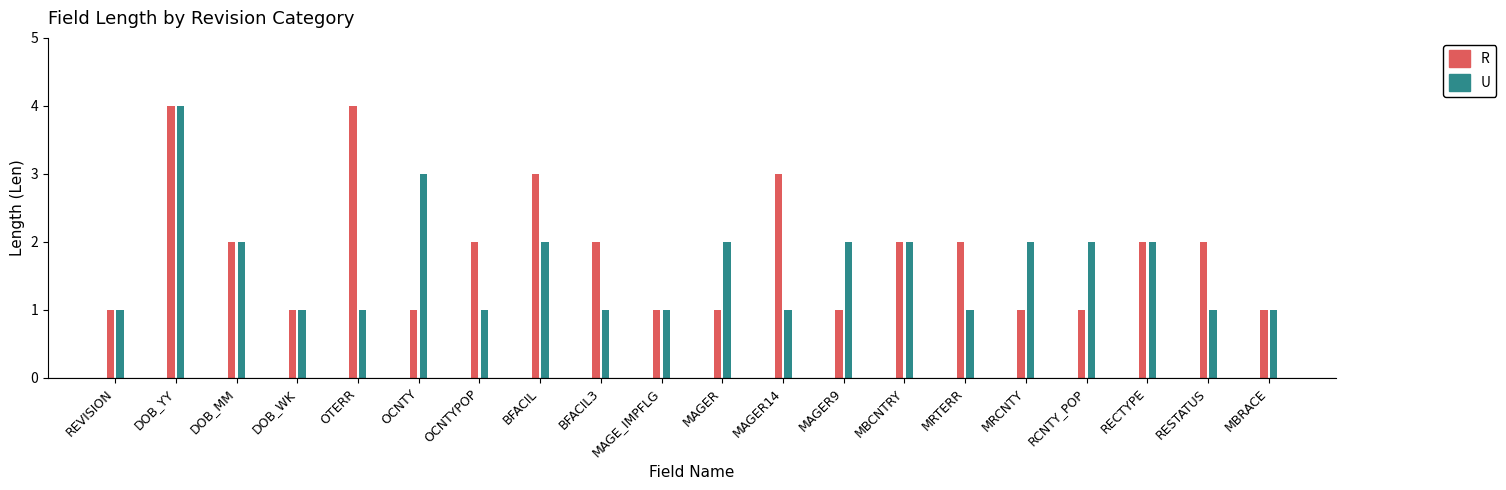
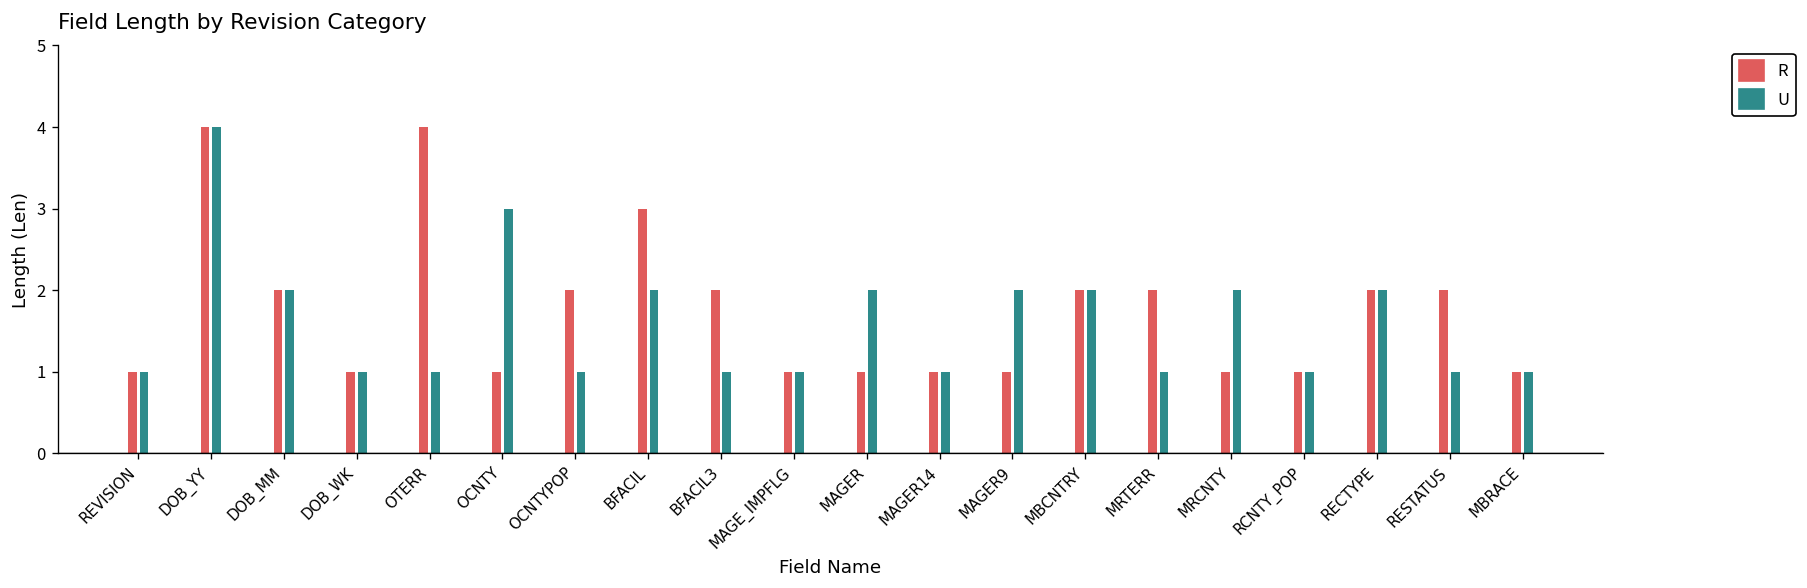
  {
    "R": {
      "REVISION": 1,
      "DOB_YY": 4,
      "DOB_MM": 2,
      "DOB_WK": 1,
      "OTERR": 4,
      "OCNTY": 1,
      "OCNTYPOP": 2,
      "BFACIL": 3,
      "BFACIL3": 2,
      "MAGE_IMPFLG": 1,
      "MAGER": 1,
-     "MAGER14": 3,
+     "MAGER14": 1,
      "MAGER9": 1,
      "MBCNTRY": 2,
      "MRTERR": 2,
      "MRCNTY": 1,
      "RCNTY_POP": 1,
      "RECTYPE": 2,
      "RESTATUS": 2,
      "MBRACE": 1
    },
    "U": {
      "REVISION": 1,
      "DOB_YY": 4,
      "DOB_MM": 2,
      "DOB_WK": 1,
      "OTERR": 1,
      "OCNTY": 3,
      "OCNTYPOP": 1,
      "BFACIL": 2,
      "BFACIL3": 1,
      "MAGE_IMPFLG": 1,
      "MAGER": 2,
      "MAGER14": 1,
      "MAGER9": 2,
      "MBCNTRY": 2,
      "MRTERR": 1,
      "MRCNTY": 2,
-     "RCNTY_POP": 2,
+     "RCNTY_POP": 1,
      "RECTYPE": 2,
      "RESTATUS": 1,
      "MBRACE": 1
    }
  }
